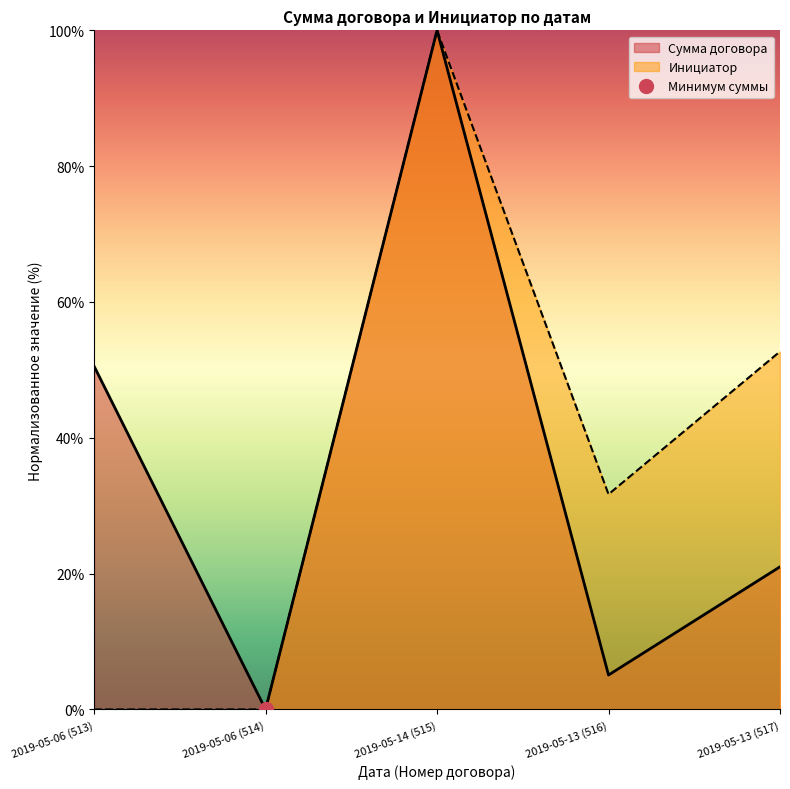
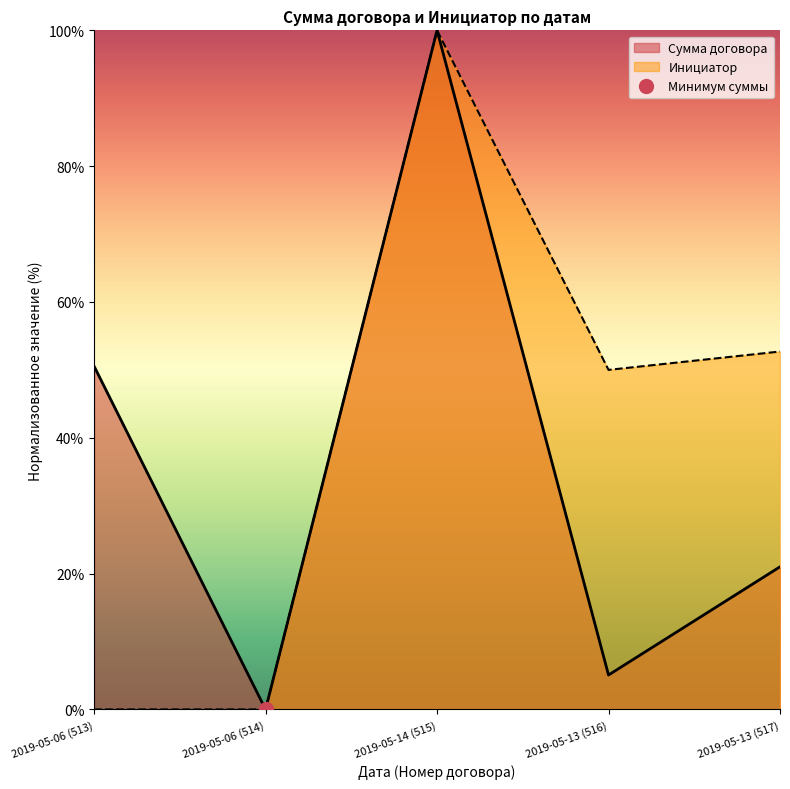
  {
    "Инициатор": {
      "2019-05-06 (513)": "0%",
-     "2019-05-13 (516)": "32%",
+     "2019-05-13 (516)": "50%",
      "2019-05-13 (517)": "53%"
    }
  }
